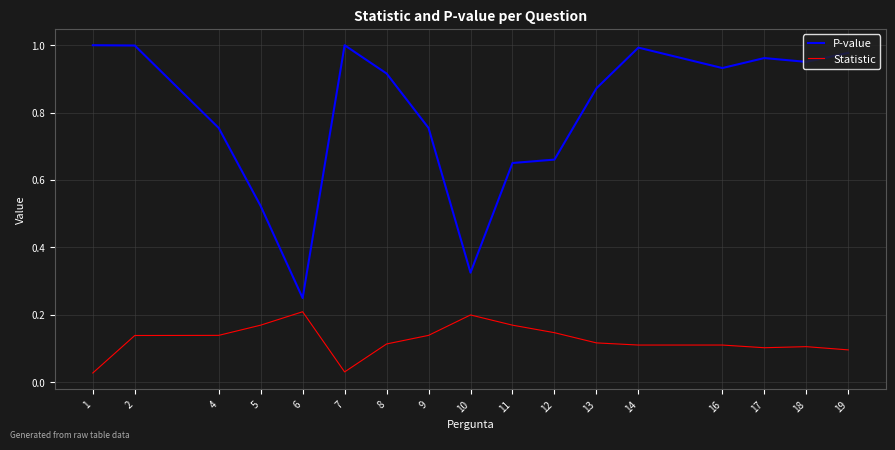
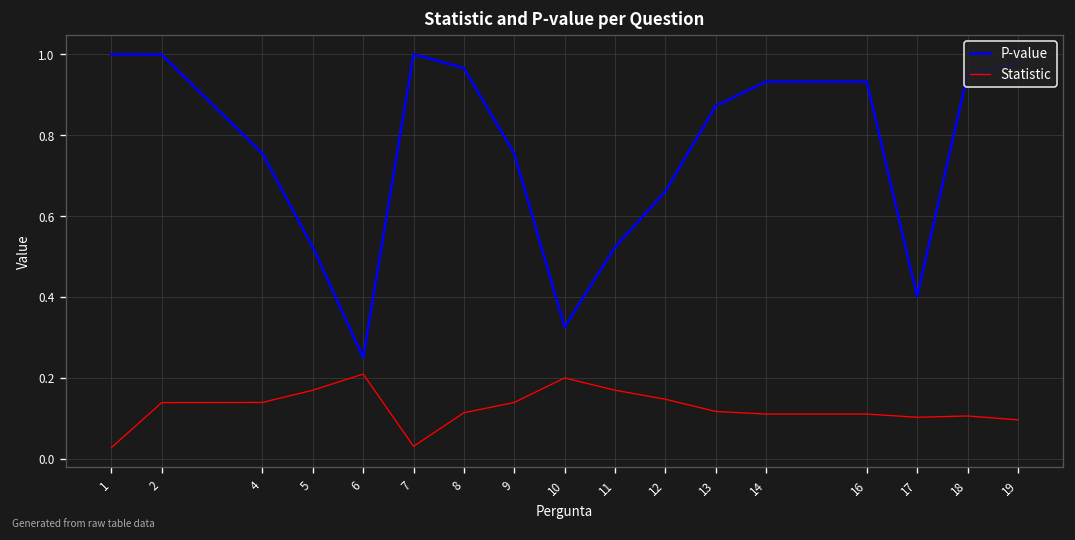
  {
    "P-value": {
      "1": 1.00,
      "2": 1.00,
      "4": 0.75,
      "5": 0.52,
      "6": 0.25,
      "7": 1.00,
-     "8": 0.92,
+     "8": 0.97,
      "9": 0.75,
      "10": 0.32,
-     "11": 0.65,
+     "11": 0.52,
      "12": 0.66,
      "13": 0.87,
-     "14": 0.99,
+     "14": 0.93,
      "16": 0.93,
-     "17": 0.96
+     "17": 0.40
    },
    "Statistic": {
      "1": 0.03,
      "2": 0.14,
      "4": 0.14,
      "5": 0.17,
      "6": 0.21,
      "7": 0.03,
      "8": 0.11,
      "9": 0.14,
      "10": 0.20,
      "11": 0.17,
      "12": 0.15,
      "13": 0.12,
      "14": 0.11,
      "16": 0.11,
      "17": 0.10,
      "18": 0.11,
      "19": 0.10
    }
  }
